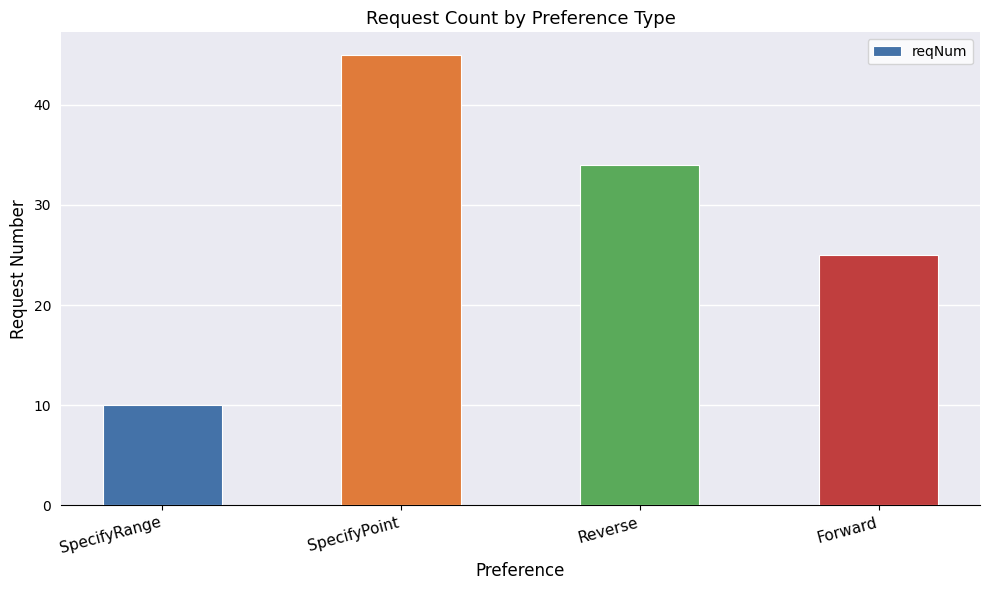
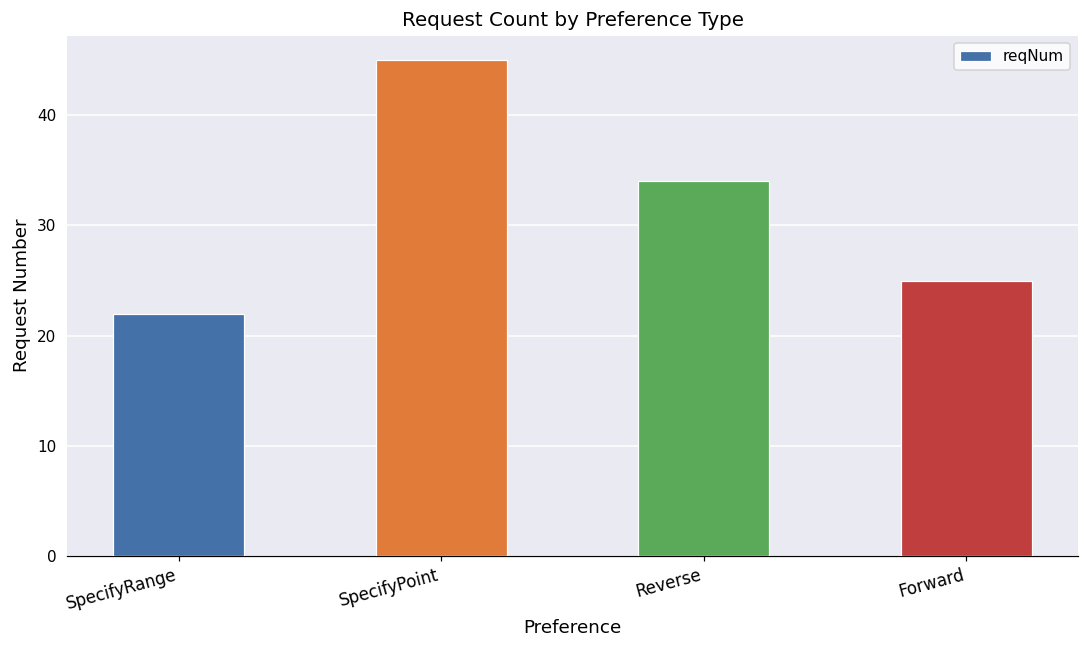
  {
-   "SpecifyRange": 10,
+   "SpecifyRange": 22,
    "SpecifyPoint": 45,
    "Reverse": 34,
    "Forward": 25
  }
